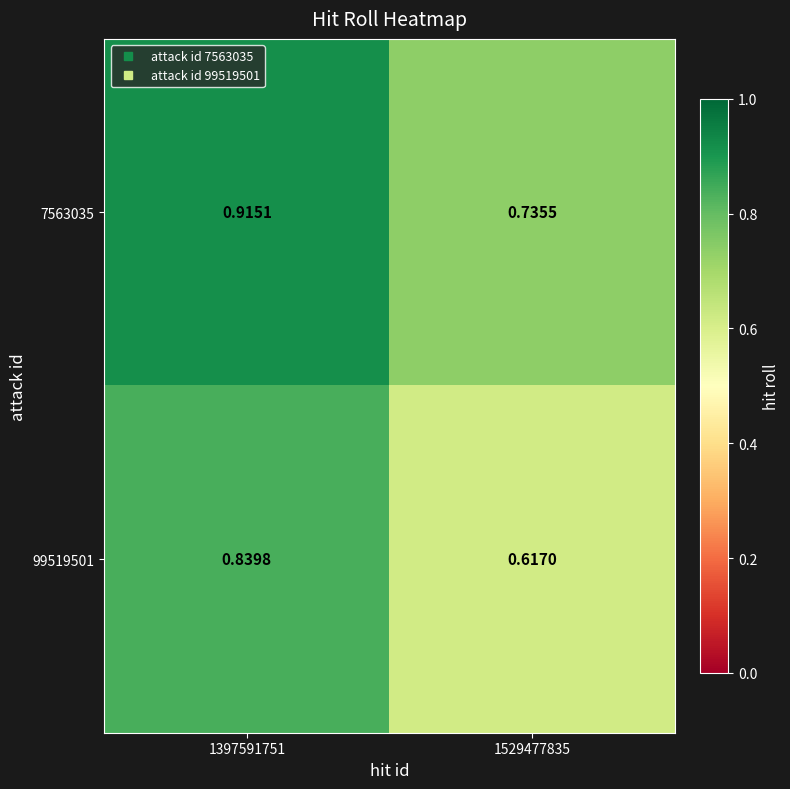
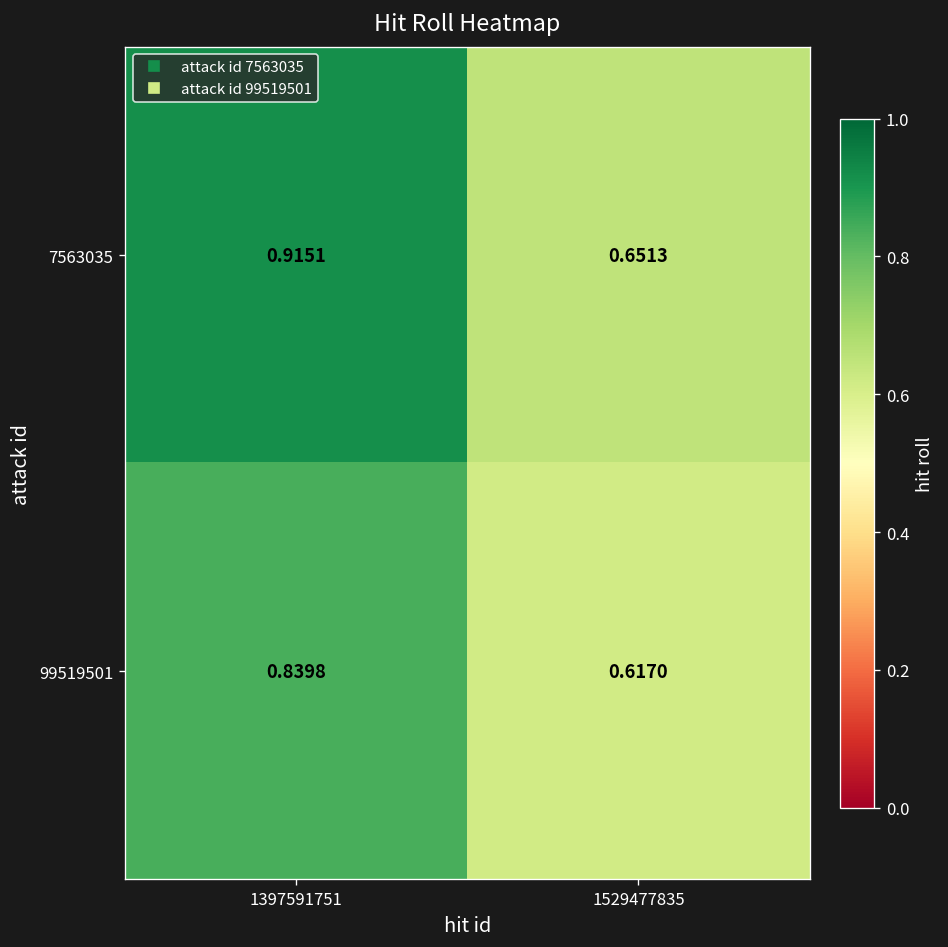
  {
    "7563035": {
      "1397591751": 0.9151,
-     "1529477835": 0.7355
+     "1529477835": 0.6513
    },
    "99519501": {
      "1397591751": 0.8398,
      "1529477835": 0.6170
    }
  }
